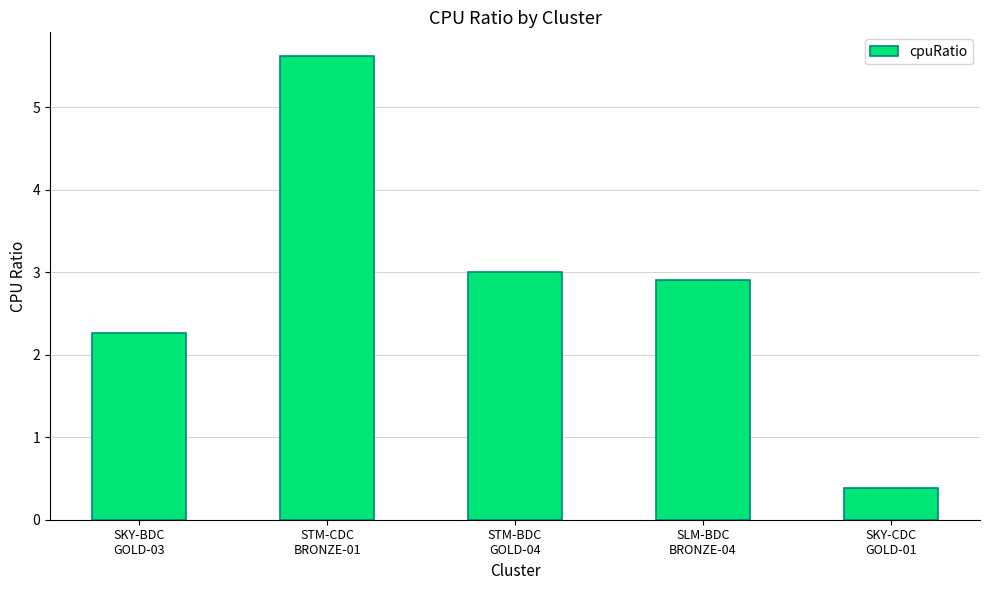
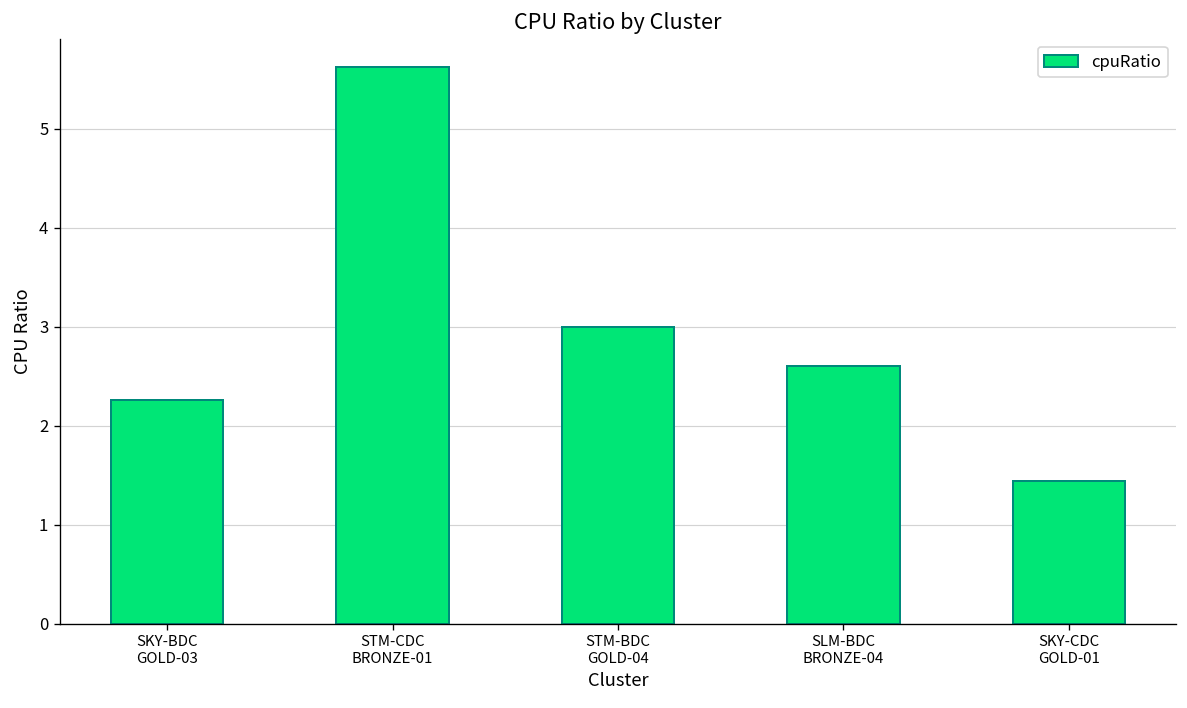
  {
    "SKY-BDC GOLD-03": 2.3,
    "STM-CDC BRONZE-01": 5.6,
    "STM-BDC GOLD-04": 3.0,
-   "SLM-BDC BRONZE-04": 2.9,
-   "SKY-CDC GOLD-01": 0.4
+   "SLM-BDC BRONZE-04": 2.6,
+   "SKY-CDC GOLD-01": 1.4
  }
